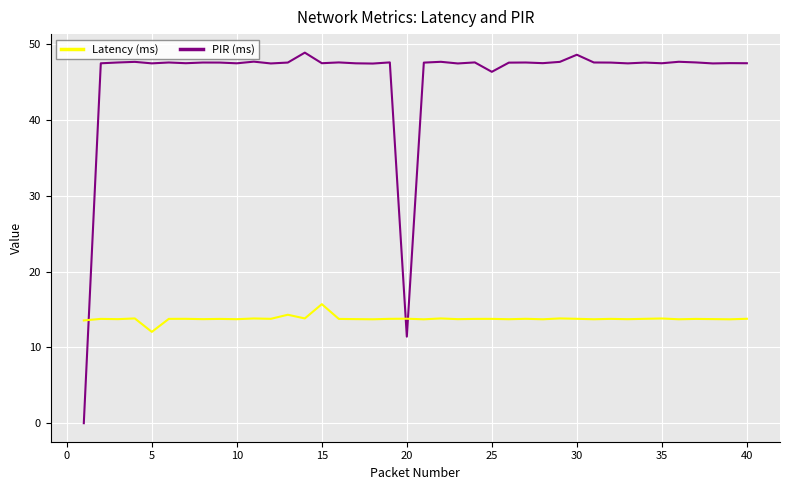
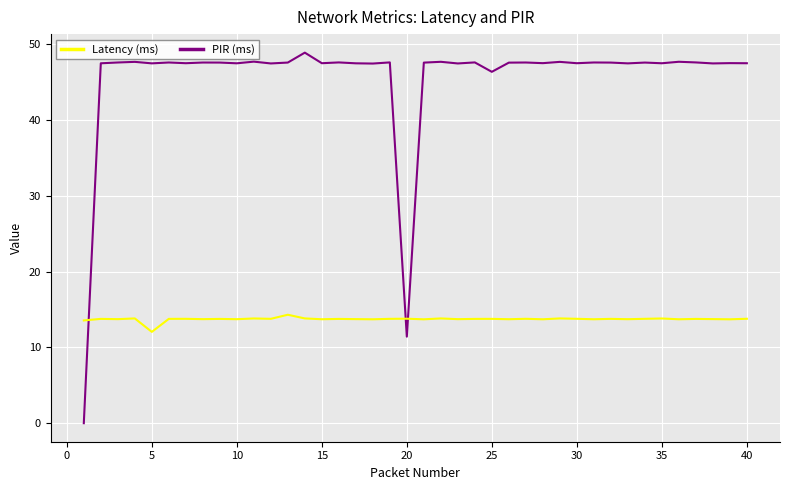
  {
    "Latency (ms)": {
      "5": 12,
      "10": 14,
-     "15": 16,
+     "15": 14,
      "20": 14,
      "25": 14,
      "30": 14,
      "35": 14,
      "40": 14
    },
    "PIR (ms)": {
      "5": 47,
      "10": 47,
      "15": 48,
      "20": 11,
      "25": 46,
-     "30": 49,
+     "30": 48,
      "35": 48,
      "40": 48
    }
  }
